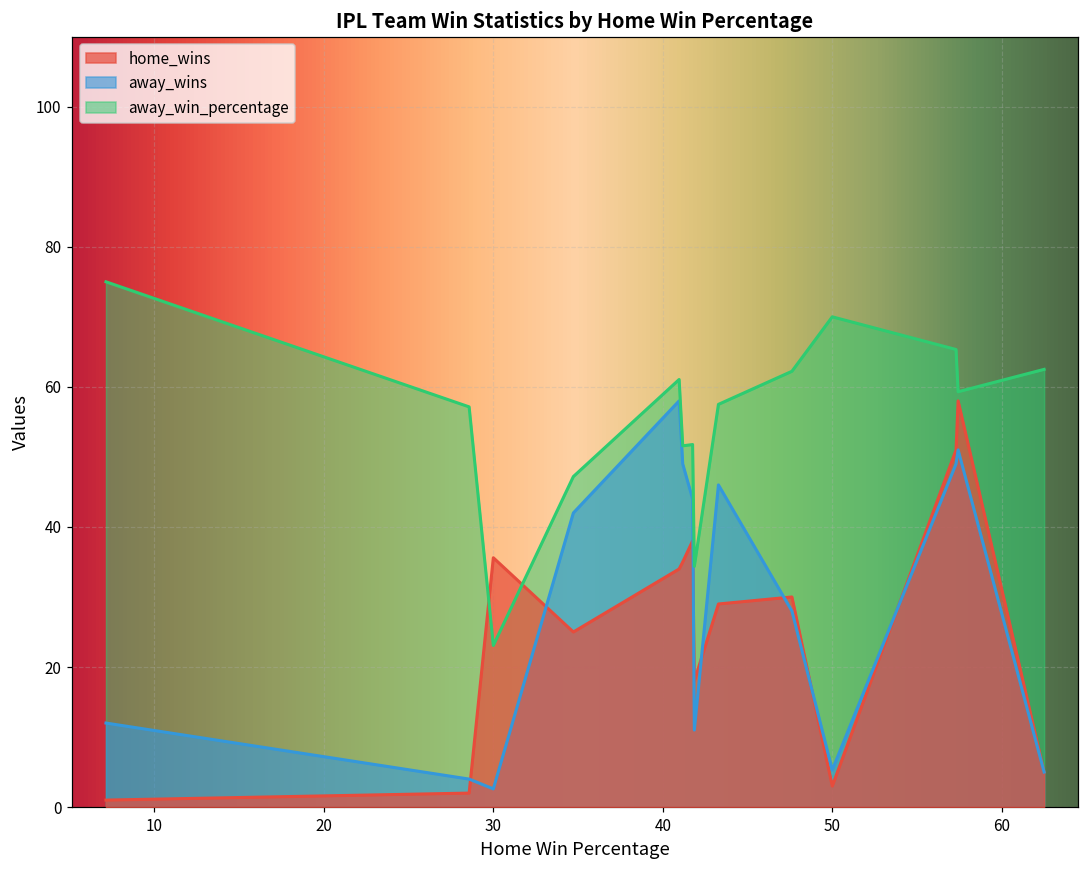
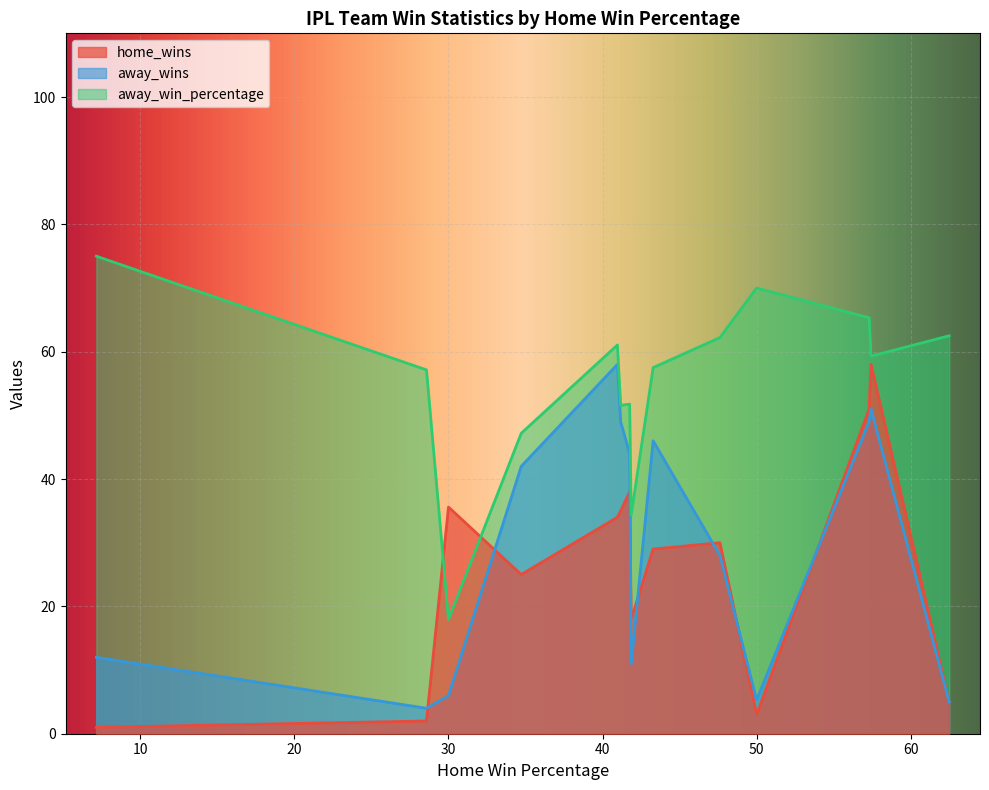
  {
    "home_wins": {
      "30": 36,
      "50": 3
    },
    "away_wins": {
-     "30": 3,
+     "30": 6,
      "50": 5
    },
    "away_win_percentage": {
-     "30": 23,
+     "30": 18,
      "50": 70
    }
  }
